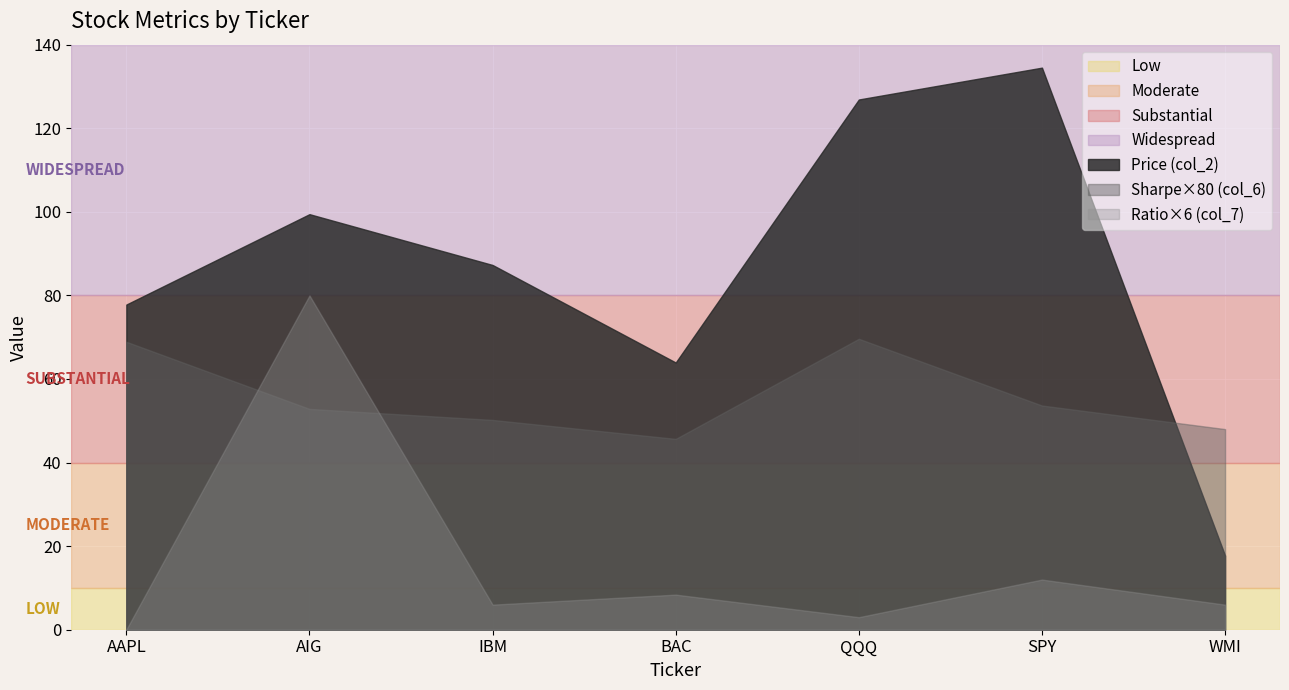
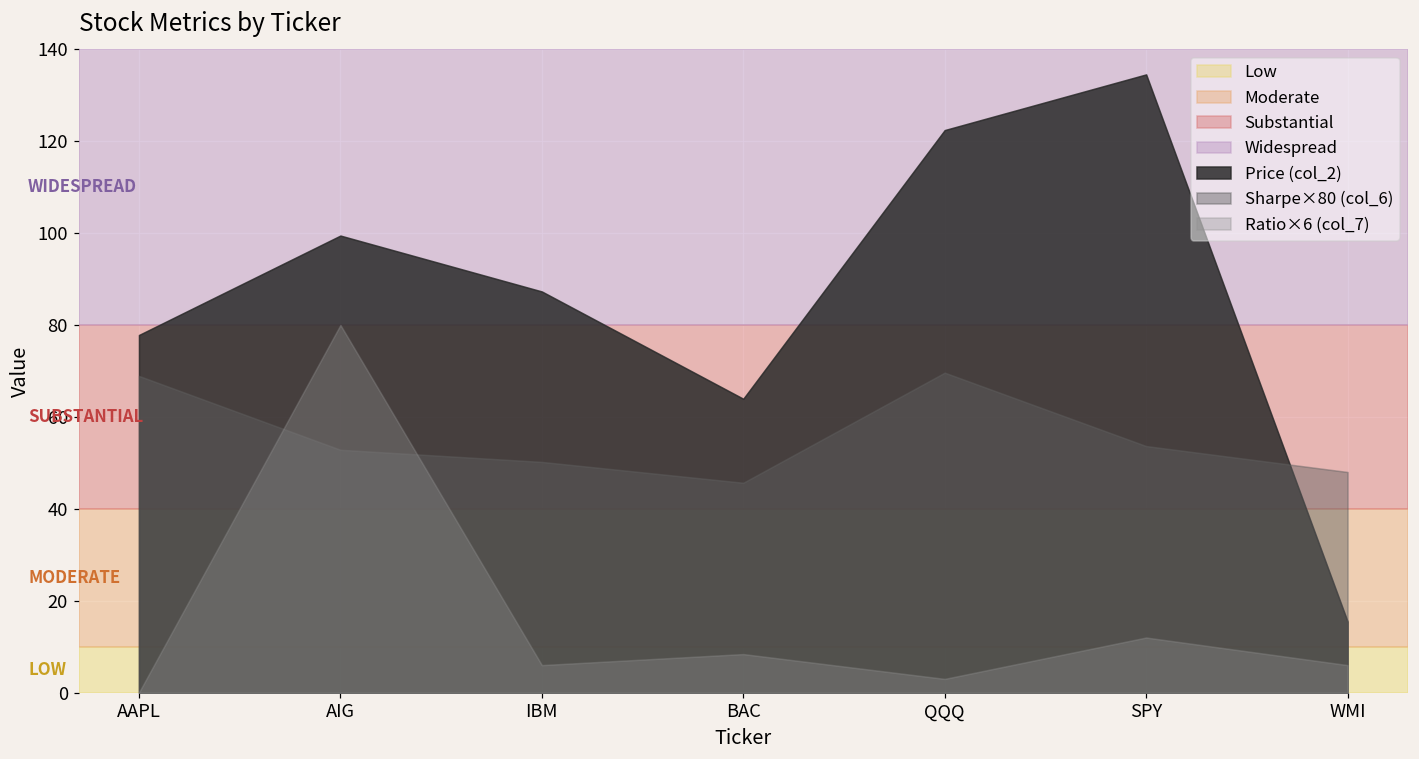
  {
    "Price (col_2)": {
      "AAPL": 78,
      "AIG": 99,
      "IBM": 87,
      "BAC": 64,
-     "QQQ": 127,
+     "QQQ": 122,
      "SPY": 135,
-     "WMI": 18
+     "WMI": 15
    },
    "Sharpe×80 (col_6)": {
      "AAPL": 69,
      "AIG": 53,
      "IBM": 50,
      "BAC": 46,
      "QQQ": 70,
      "SPY": 54,
      "WMI": 48
    },
    "Ratio×6 (col_7)": {
      "AIG": 80,
      "IBM": 6,
      "BAC": 8,
      "QQQ": 3,
      "SPY": 12,
      "WMI": 6
    }
  }
